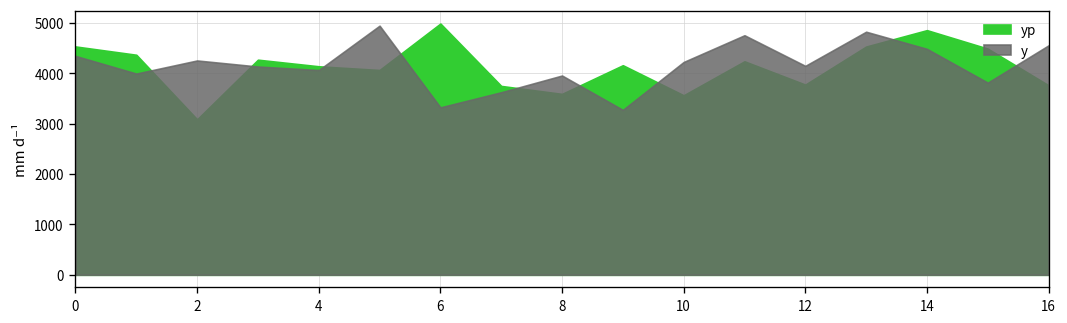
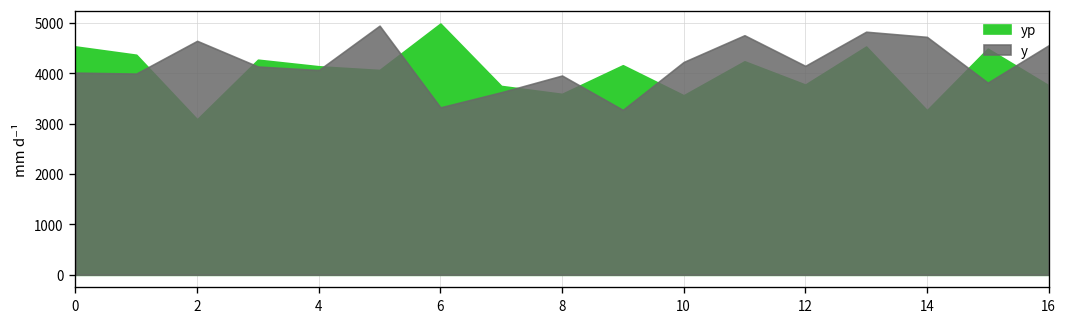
  {
    "yp": {
      "0": 4500,
      "2": 3100,
      "4": 4100,
      "6": 5000,
      "8": 3600,
      "10": 3600,
      "12": 3800,
-     "14": 4900,
+     "14": 3300,
      "16": 3800
    },
    "y": {
-     "0": 4300,
-     "2": 4300,
+     "0": 4000,
+     "2": 4600,
      "4": 4100,
      "6": 3300,
      "8": 4000,
      "10": 4200,
      "12": 4100,
-     "14": 4500,
+     "14": 4700,
      "16": 4600
    }
  }
